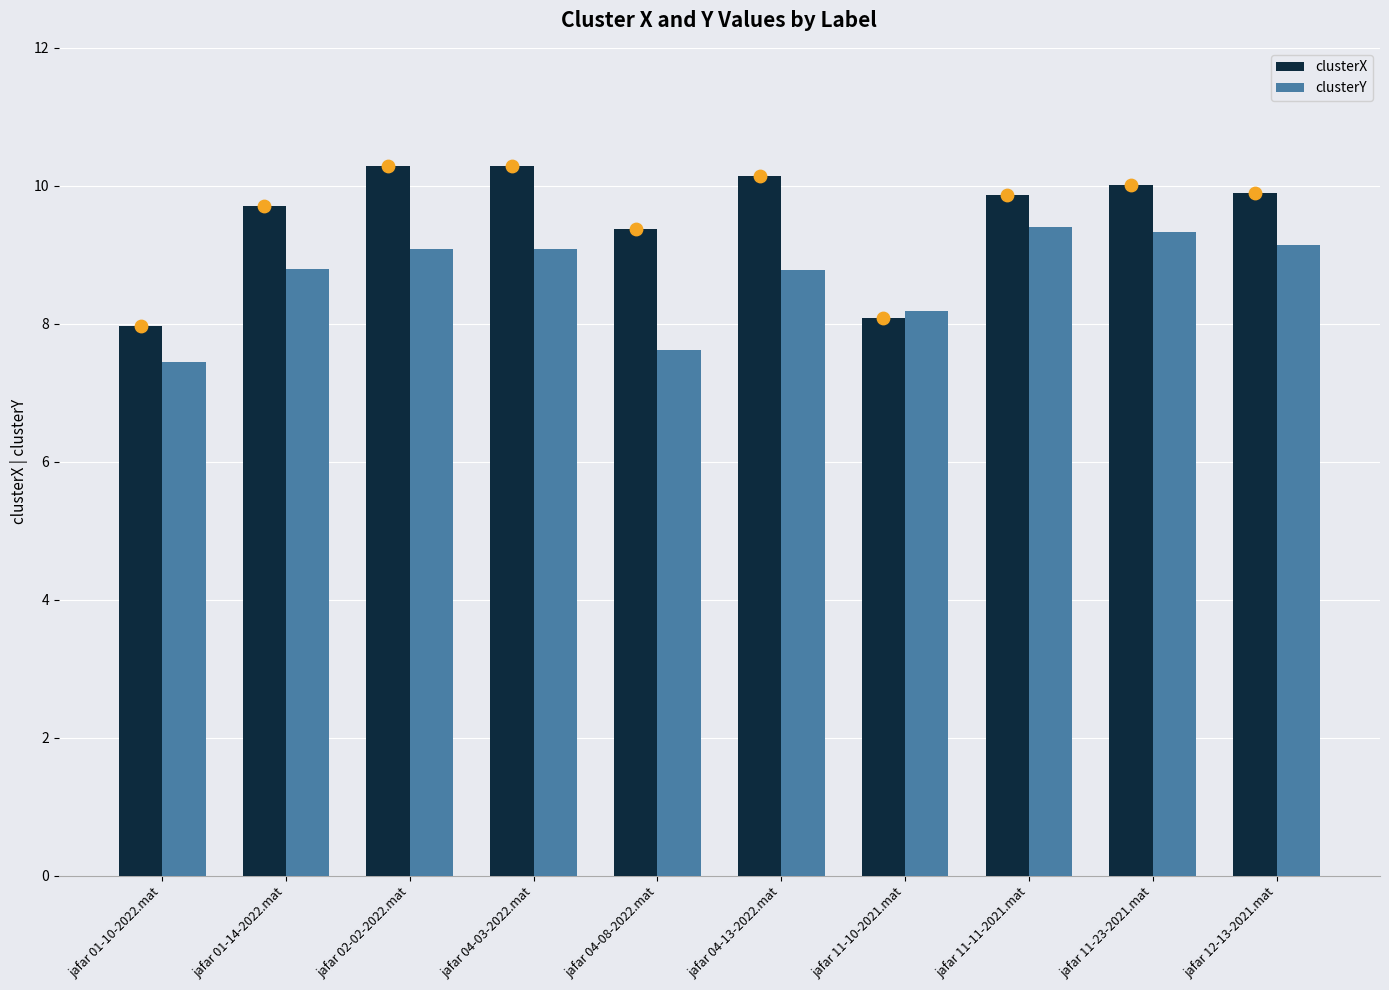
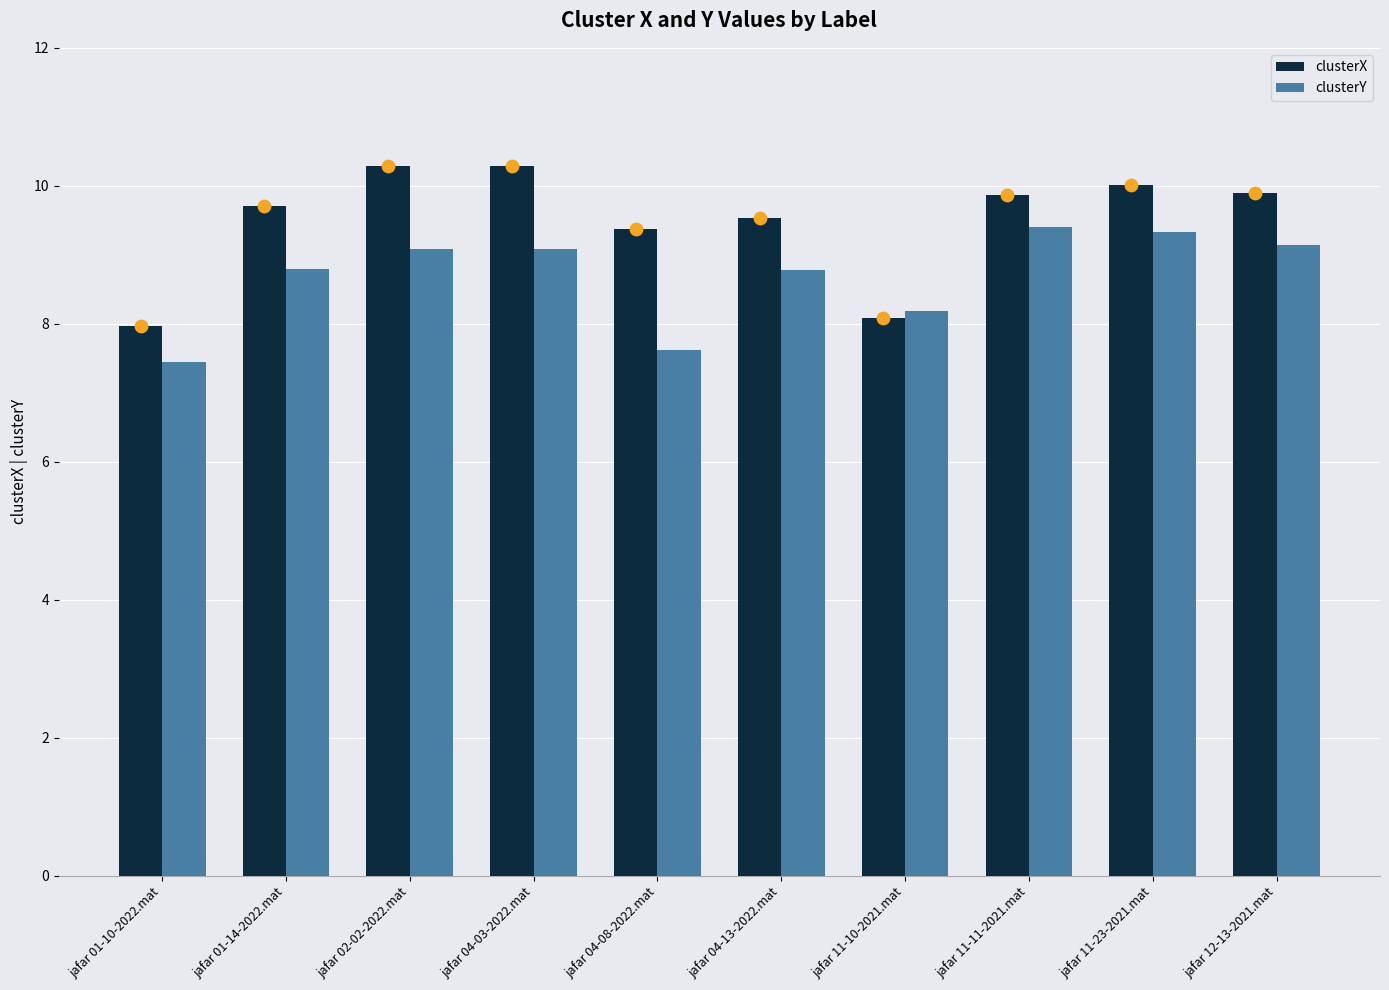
  {
    "clusterX": {
      "jafar 01-10-2022.mat": 8.0,
      "jafar 01-14-2022.mat": 9.7,
      "jafar 02-02-2022.mat": 10.3,
      "jafar 04-03-2022.mat": 10.3,
      "jafar 04-08-2022.mat": 9.4,
-     "jafar 04-13-2022.mat": 10.1,
+     "jafar 04-13-2022.mat": 9.5,
      "jafar 11-10-2021.mat": 8.1,
      "jafar 11-11-2021.mat": 9.9,
      "jafar 11-23-2021.mat": 10.0,
      "jafar 12-13-2021.mat": 9.9
    },
    "clusterY": {
      "jafar 01-10-2022.mat": 7.4,
      "jafar 01-14-2022.mat": 8.8,
      "jafar 02-02-2022.mat": 9.1,
      "jafar 04-03-2022.mat": 9.1,
      "jafar 04-08-2022.mat": 7.6,
      "jafar 04-13-2022.mat": 8.8,
      "jafar 11-10-2021.mat": 8.2,
      "jafar 11-11-2021.mat": 9.4,
      "jafar 11-23-2021.mat": 9.3,
      "jafar 12-13-2021.mat": 9.1
    }
  }
